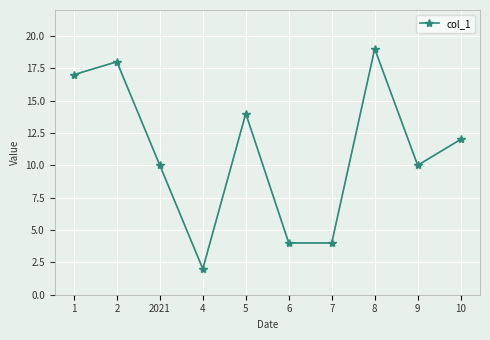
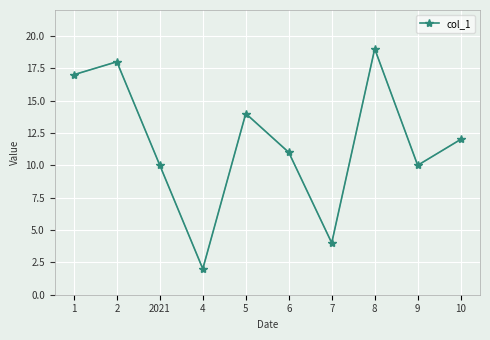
  {
    "1": 17,
    "2": 18,
    "2021": 10,
    "4": 2,
    "5": 14,
-   "6": 4,
+   "6": 11,
    "7": 4,
    "8": 19,
    "9": 10,
    "10": 12
  }
